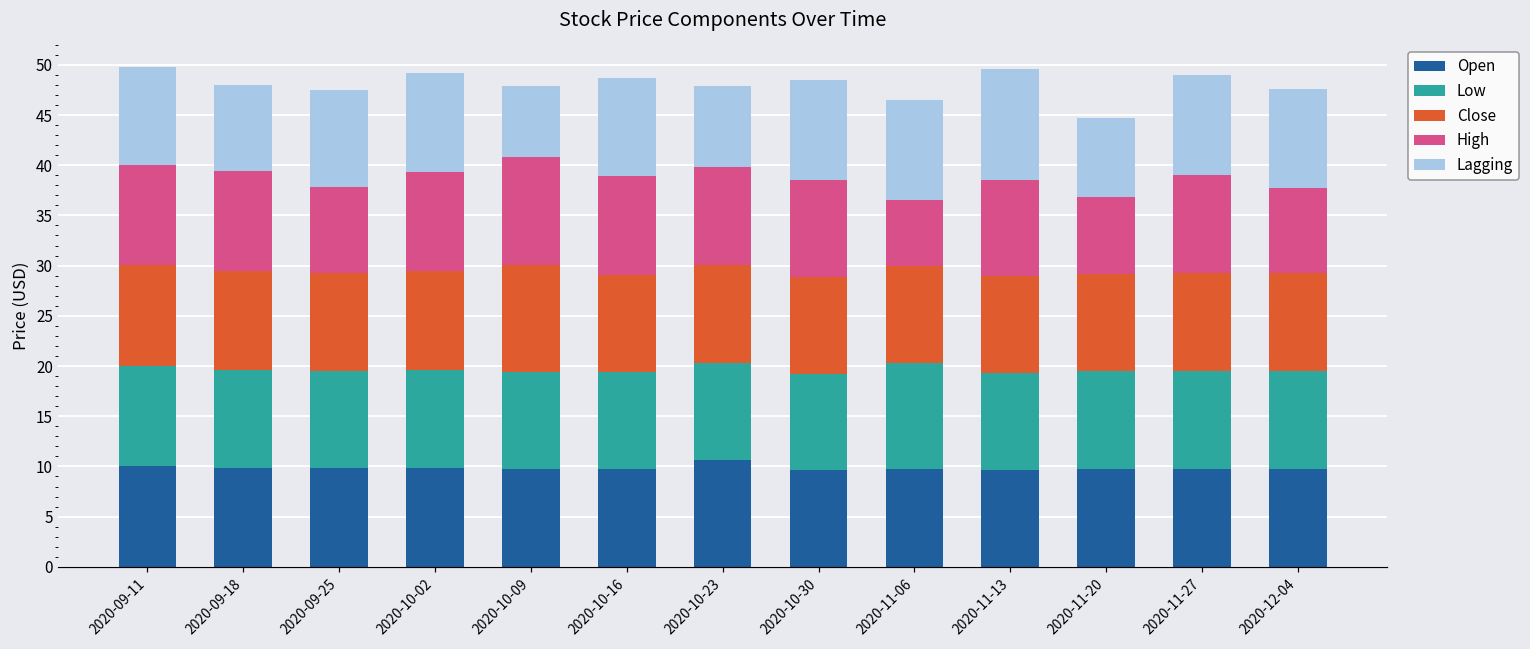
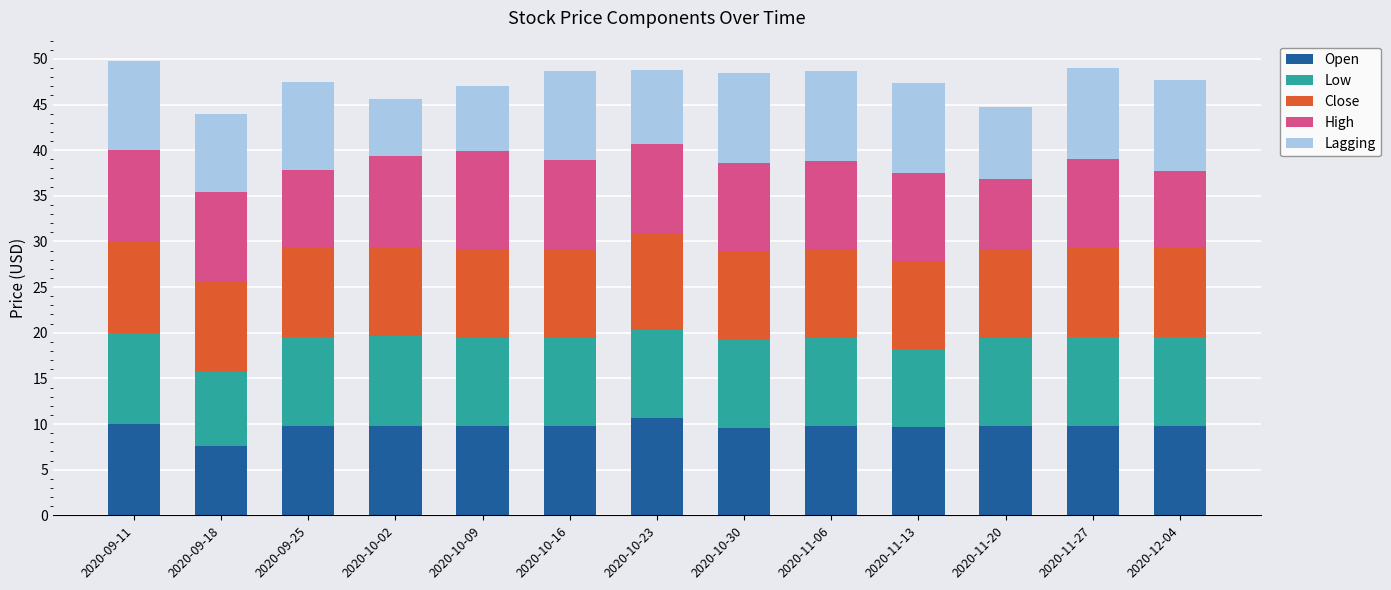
  {
    "Open": {
      "2020-09-11": 10,
-     "2020-09-18": 10,
+     "2020-09-18": 8,
      "2020-09-25": 10,
      "2020-10-02": 10,
      "2020-10-09": 10,
      "2020-10-16": 10,
      "2020-10-23": 11,
      "2020-10-30": 10,
      "2020-11-06": 10,
      "2020-11-13": 10,
      "2020-11-20": 10,
      "2020-11-27": 10,
      "2020-12-04": 10
    },
    "Low": {
      "2020-09-11": 10,
-     "2020-09-18": 10,
+     "2020-09-18": 8,
      "2020-09-25": 10,
      "2020-10-02": 10,
      "2020-10-09": 10,
      "2020-10-16": 10,
      "2020-10-23": 10,
      "2020-10-30": 10,
-     "2020-11-06": 11,
-     "2020-11-13": 10,
+     "2020-11-06": 10,
+     "2020-11-13": 9,
      "2020-11-20": 10,
      "2020-11-27": 10,
      "2020-12-04": 10
    },
    "Close": {
      "2020-09-11": 10,
      "2020-09-18": 10,
      "2020-09-25": 10,
      "2020-10-02": 10,
-     "2020-10-09": 11,
+     "2020-10-09": 10,
      "2020-10-16": 10,
-     "2020-10-23": 10,
+     "2020-10-23": 11,
      "2020-10-30": 10,
      "2020-11-06": 10,
      "2020-11-13": 10,
      "2020-11-20": 10,
      "2020-11-27": 10,
      "2020-12-04": 10
    },
    "High": {
      "2020-09-11": 10,
      "2020-09-18": 10,
      "2020-09-25": 9,
      "2020-10-02": 10,
      "2020-10-09": 11,
      "2020-10-16": 10,
      "2020-10-23": 10,
      "2020-10-30": 10,
-     "2020-11-06": 7,
+     "2020-11-06": 10,
      "2020-11-13": 10,
      "2020-11-20": 8,
      "2020-11-27": 10,
      "2020-12-04": 9
    },
    "Lagging": {
      "2020-09-11": 10,
      "2020-09-18": 9,
      "2020-09-25": 10,
-     "2020-10-02": 10,
+     "2020-10-02": 6,
      "2020-10-09": 7,
      "2020-10-16": 10,
      "2020-10-23": 8,
      "2020-10-30": 10,
      "2020-11-06": 10,
-     "2020-11-13": 11,
+     "2020-11-13": 10,
      "2020-11-20": 8,
      "2020-11-27": 10,
      "2020-12-04": 10
    }
  }
